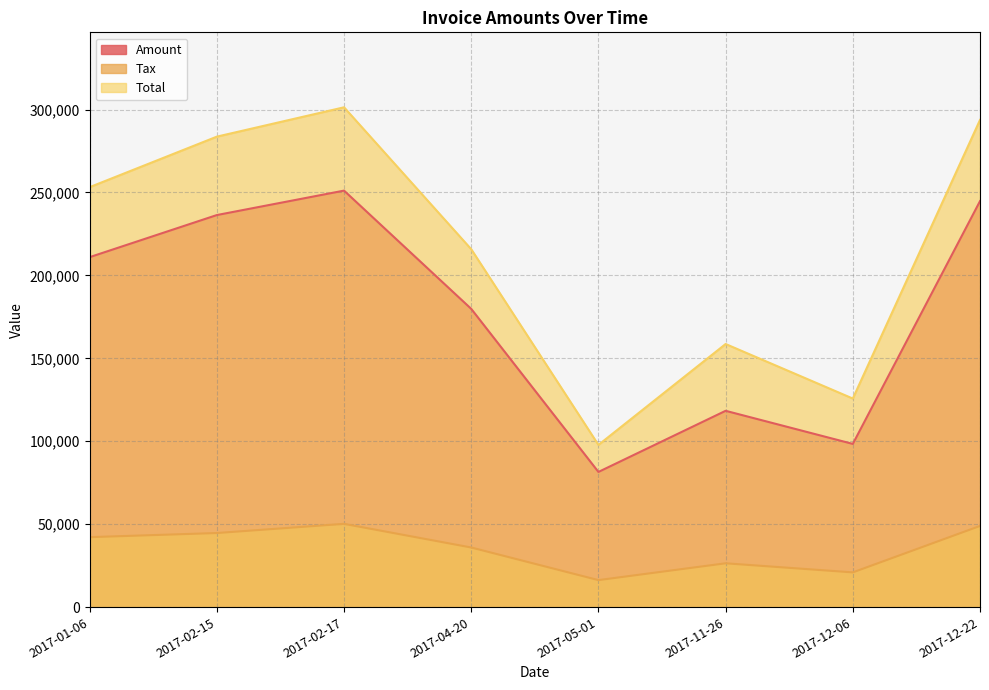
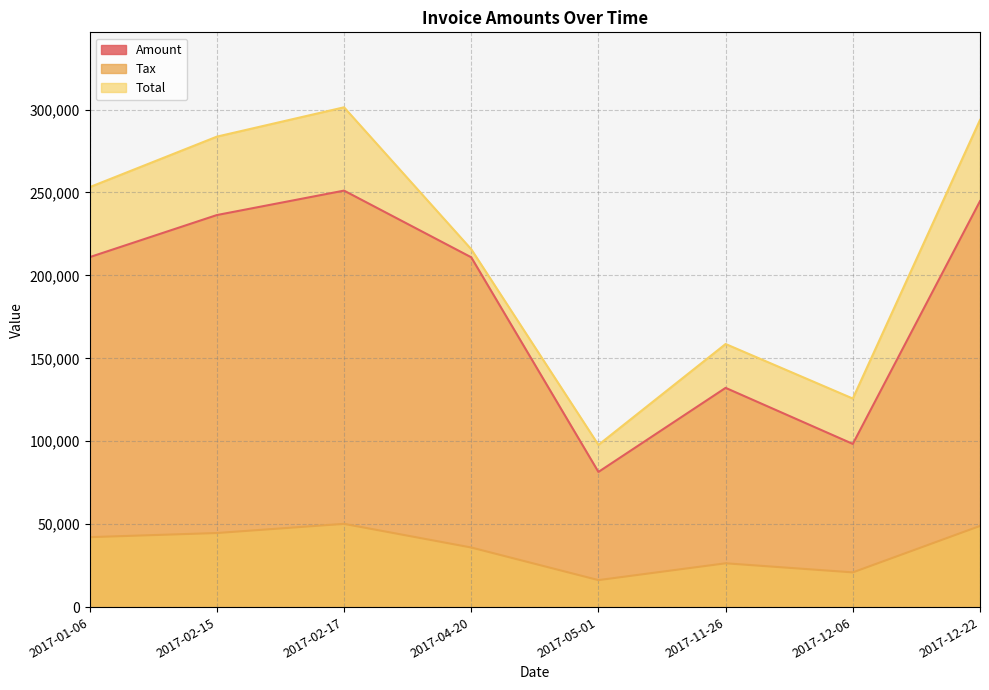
  {
    "Amount": {
      "2017-01-06": "211,000",
      "2017-02-15": "236,000",
      "2017-02-17": "251,000",
-     "2017-04-20": "180,000",
+     "2017-04-20": "211,000",
      "2017-05-01": "82,000",
-     "2017-11-26": "118,000",
+     "2017-11-26": "132,000",
      "2017-12-06": "98,000",
      "2017-12-22": "245,000"
    }
  }
